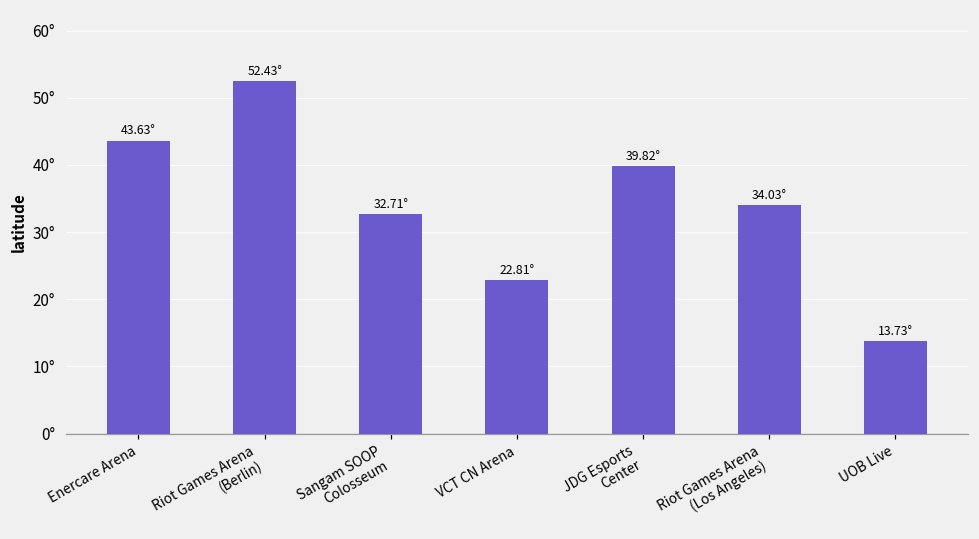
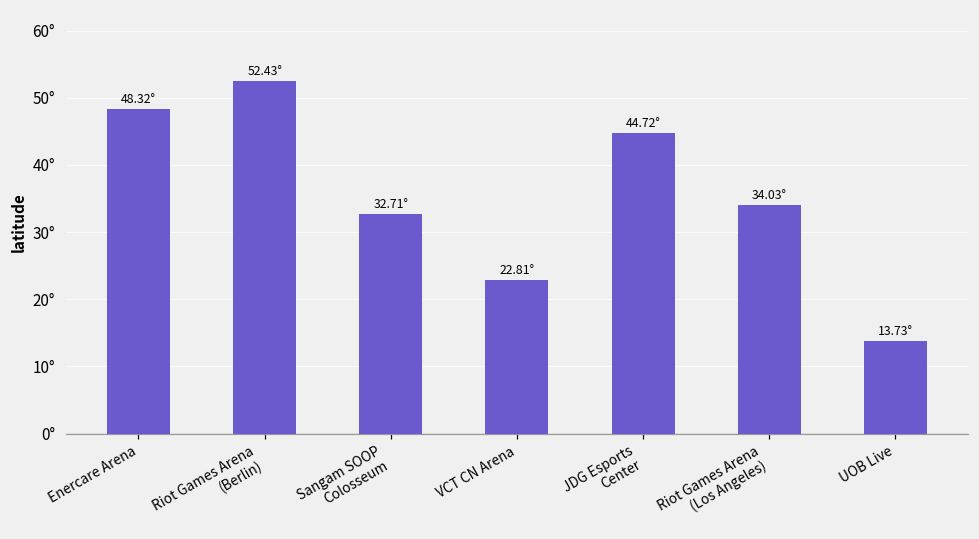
  {
-   "Enercare Arena": "43.63°",
+   "Enercare Arena": "48.32°",
    "Riot Games Arena (Berlin)": "52.43°",
    "Sangam SOOP Colosseum": "32.71°",
    "VCT CN Arena": "22.81°",
-   "JDG Esports Center": "39.82°",
+   "JDG Esports Center": "44.72°",
    "Riot Games Arena (Los Angeles)": "34.03°",
    "UOB Live": "13.73°"
  }
